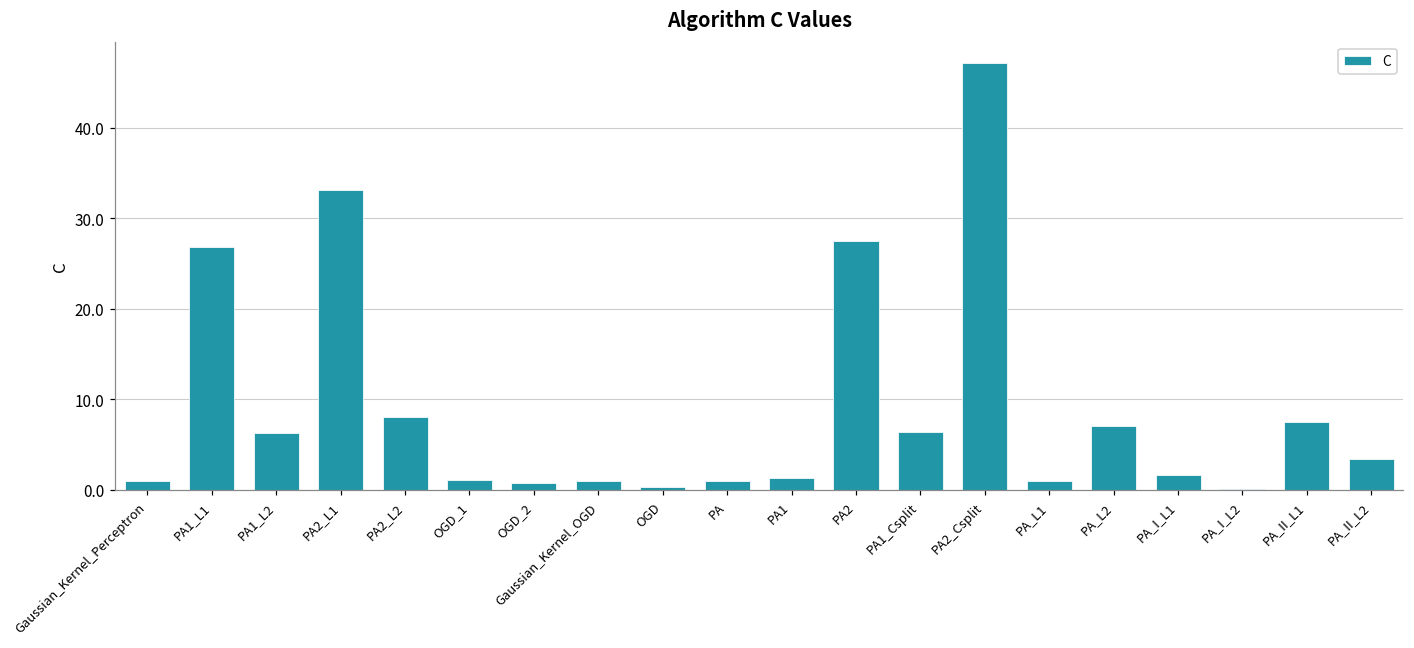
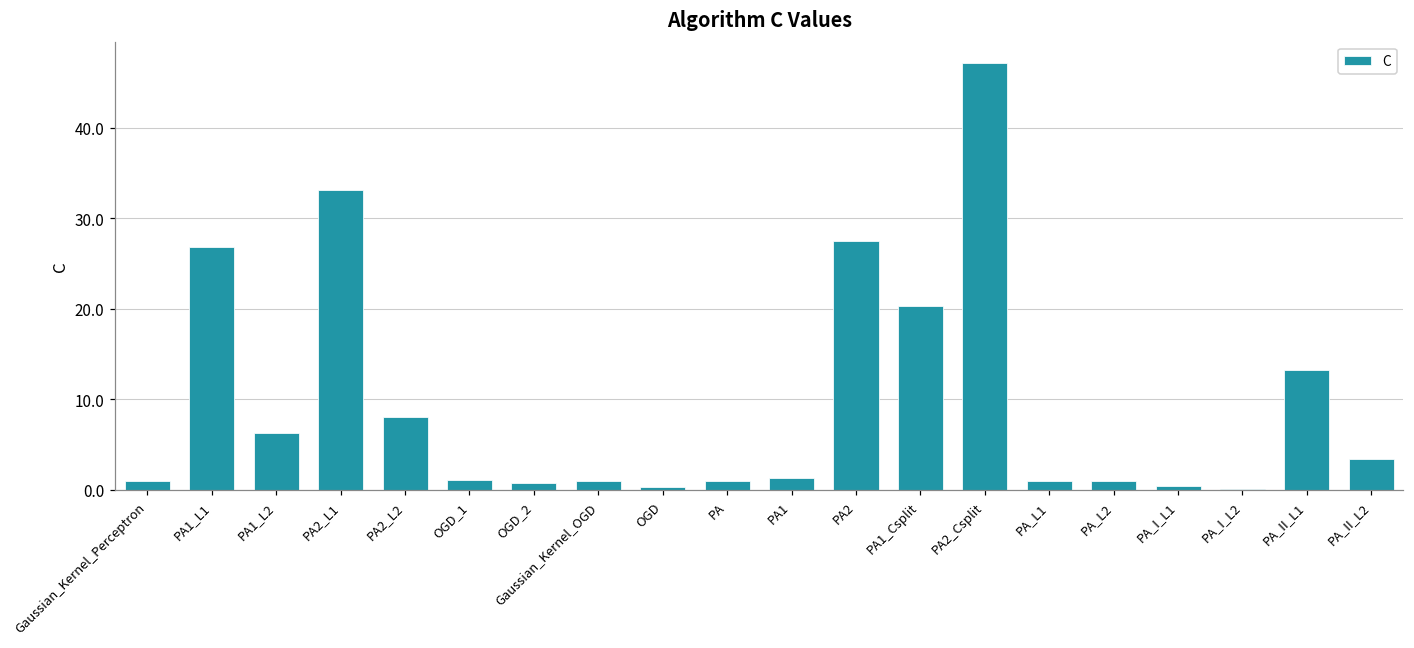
  {
    "Gaussian_Kernel_Perceptron": 1,
    "PA1_L1": 27,
    "PA1_L2": 6,
    "PA2_L1": 33,
    "PA2_L2": 8,
    "OGD_1": 1,
    "OGD_2": 1,
    "Gaussian_Kernel_OGD": 1,
    "OGD": 0,
    "PA": 1,
    "PA1": 1,
    "PA2": 28,
-   "PA1_Csplit": 6,
+   "PA1_Csplit": 20,
    "PA2_Csplit": 47,
    "PA_L1": 1,
-   "PA_L2": 7,
-   "PA_I_L1": 2,
-   "PA_II_L1": 8,
+   "PA_L2": 1,
+   "PA_I_L1": 0,
+   "PA_II_L1": 13,
    "PA_II_L2": 3
  }
